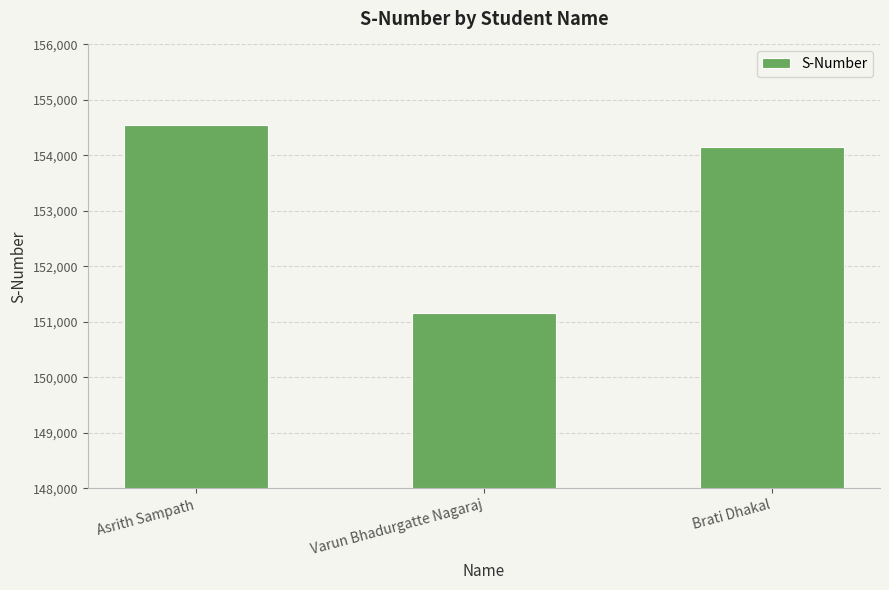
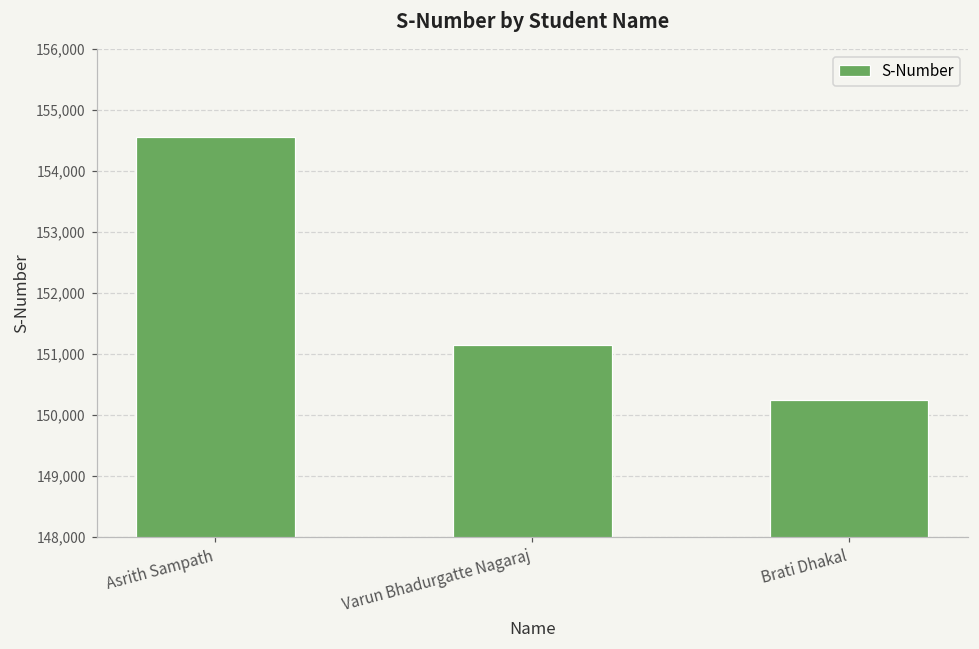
  {
    "Asrith Sampath": "154,600",
    "Varun Bhadurgatte Nagaraj": "151,200",
-   "Brati Dhakal": "154,100"
+   "Brati Dhakal": "150,200"
  }
